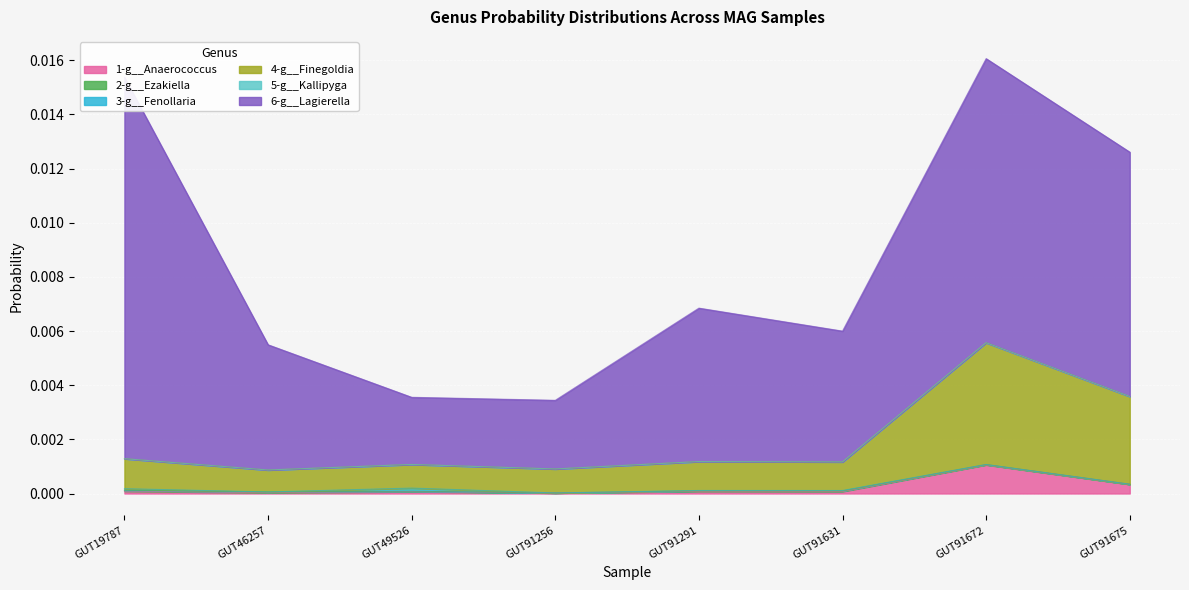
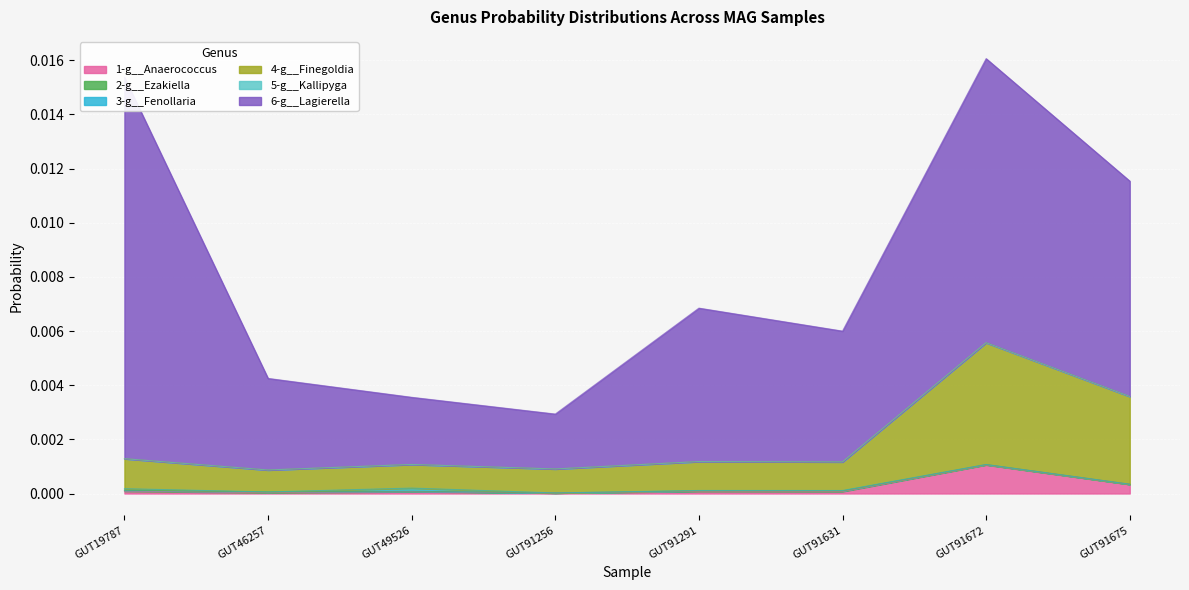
  {
    "6-g__Lagierella": {
-     "GUT46257": 0.0046,
+     "GUT46257": 0.0034,
      "GUT49526": 0.0025,
-     "GUT91256": 0.0025,
+     "GUT91256": 0.0020,
      "GUT91291": 0.0057,
      "GUT91631": 0.0048,
      "GUT91672": 0.0105,
-     "GUT91675": 0.0090
+     "GUT91675": 0.0080
    }
  }
